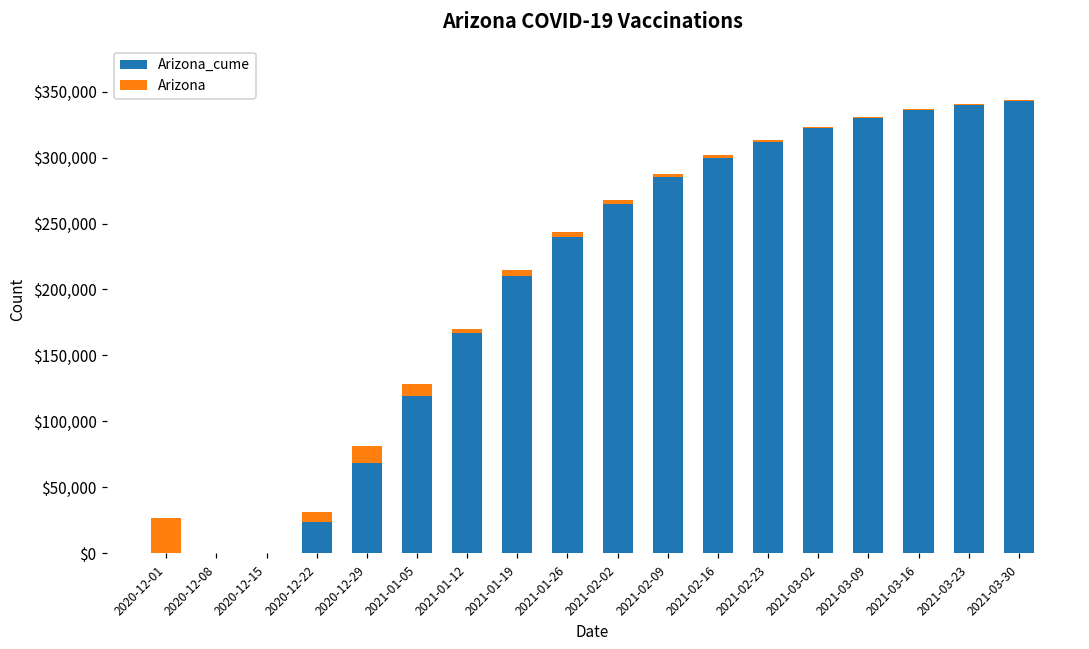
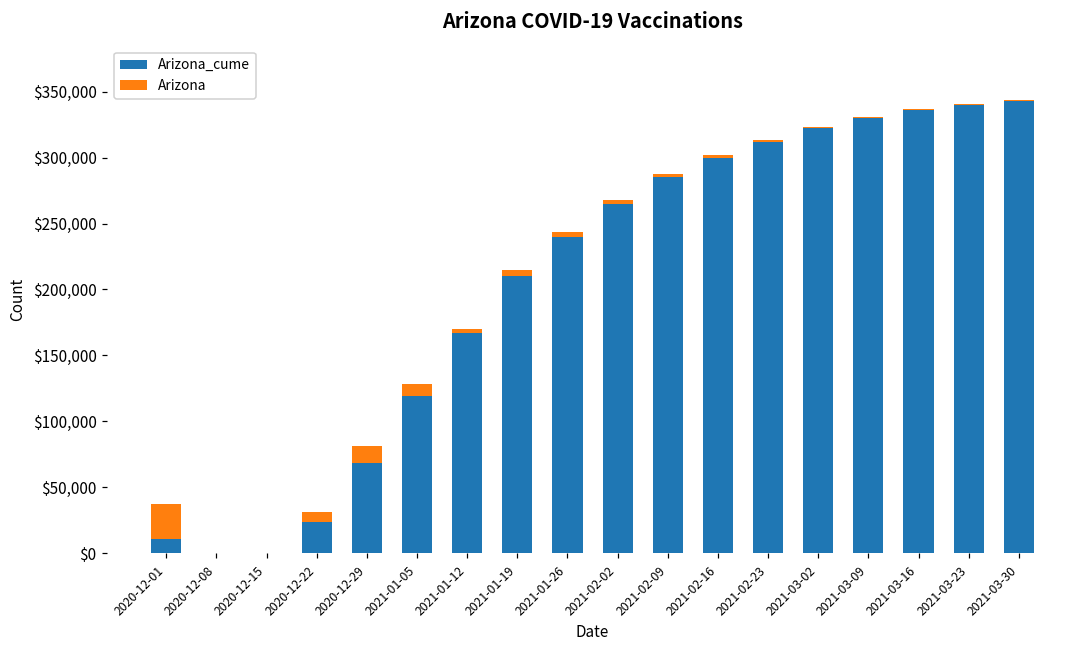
  {
    "Arizona_cume": {
-     "2020-12-01": "$0",
+     "2020-12-01": "$11,000",
      "2020-12-22": "$24,000",
      "2020-12-29": "$68,000",
      "2021-01-05": "$120,000",
      "2021-01-12": "$167,000",
      "2021-01-19": "$210,000",
      "2021-01-26": "$240,000",
      "2021-02-02": "$265,000",
      "2021-02-09": "$285,000",
      "2021-02-16": "$300,000",
      "2021-02-23": "$312,000",
      "2021-03-02": "$322,000",
      "2021-03-09": "$330,000",
      "2021-03-16": "$336,000",
      "2021-03-23": "$340,000",
      "2021-03-30": "$343,000"
    },
    "Arizona": {
      "2020-12-01": "$27,000",
      "2020-12-22": "$8,000",
      "2020-12-29": "$13,000",
      "2021-01-05": "$9,000",
      "2021-01-12": "$3,000",
      "2021-01-19": "$5,000",
      "2021-01-26": "$4,000",
      "2021-02-02": "$3,000",
      "2021-02-09": "$2,000"
    }
  }
